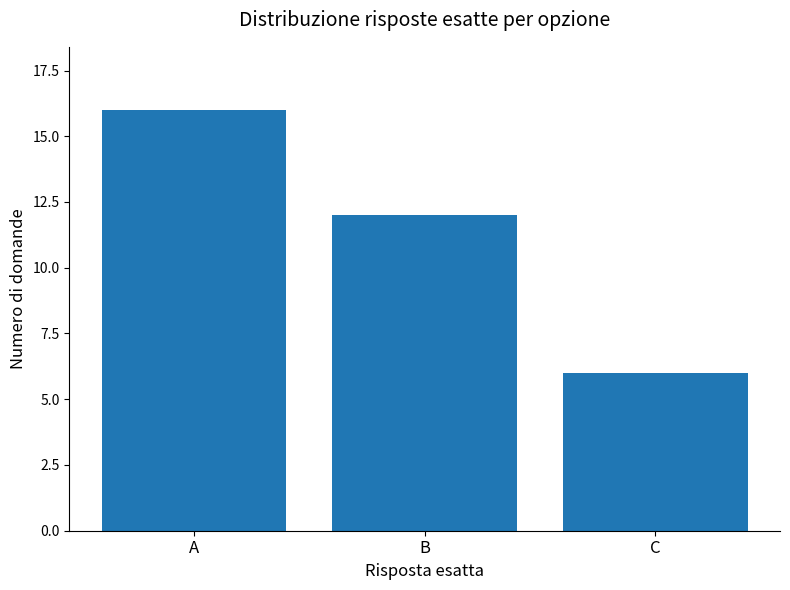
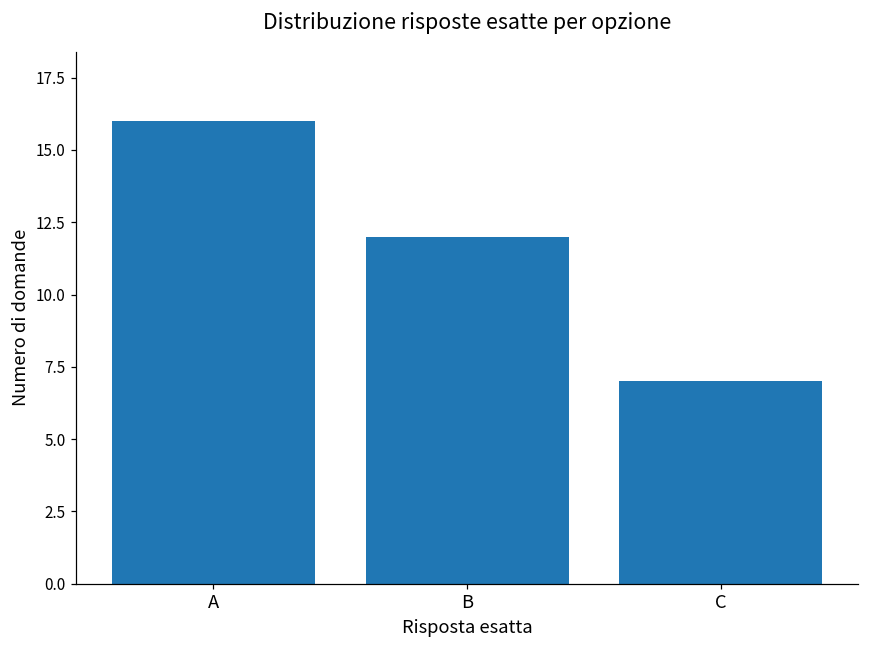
  {
    "A": 16,
    "B": 12,
-   "C": 6
+   "C": 7
  }
